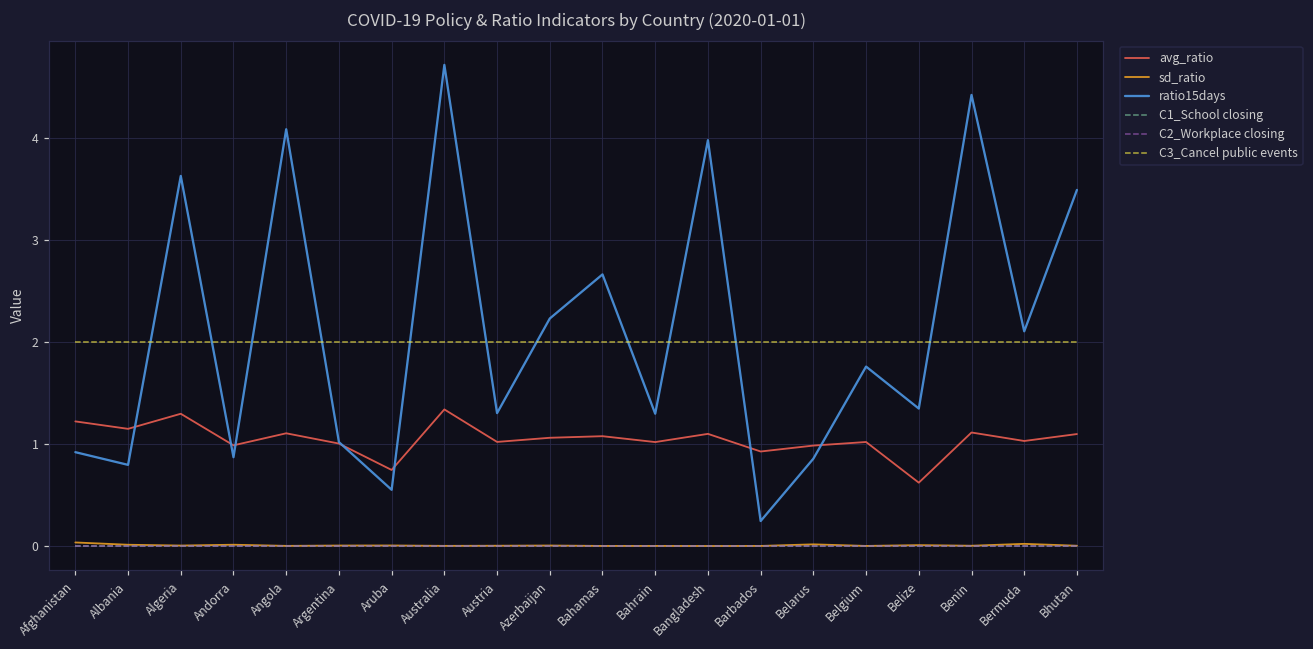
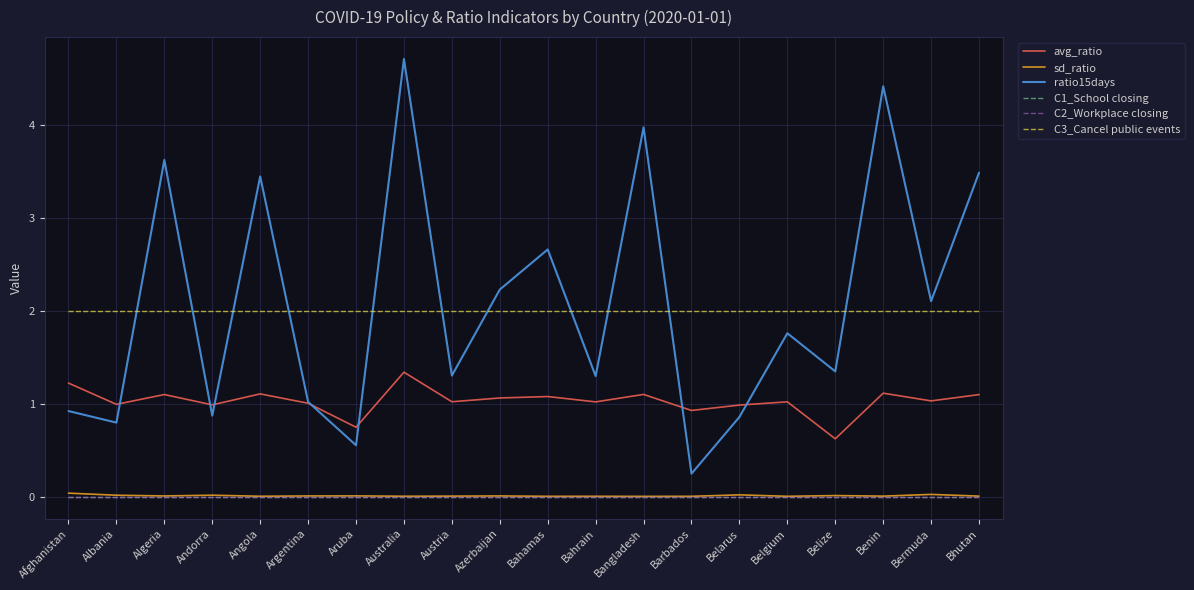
  {
    "avg_ratio": {
      "Afghanistan": 1.2,
-     "Albania": 1.2,
-     "Algeria": 1.3,
+     "Albania": 1.0,
+     "Algeria": 1.1,
      "Andorra": 1.0,
      "Angola": 1.1,
      "Aruba": 0.7,
      "Australia": 1.3,
      "Austria": 1.0,
      "Azerbaijan": 1.1,
      "Bahamas": 1.1,
      "Bahrain": 1.0,
      "Bangladesh": 1.1,
      "Barbados": 0.9,
      "Belarus": 1.0,
      "Belgium": 1.0,
      "Belize": 0.6,
      "Benin": 1.1,
      "Bermuda": 1.0,
      "Bhutan": 1.1
    },
    "sd_ratio": {
      "Afghanistan": 0.0
    },
    "ratio15days": {
      "Afghanistan": 0.9,
      "Albania": 0.8,
      "Algeria": 3.6,
      "Andorra": 0.9,
-     "Angola": 4.1,
+     "Angola": 3.5,
      "Aruba": 0.6,
      "Australia": 4.7,
      "Austria": 1.3,
      "Azerbaijan": 2.2,
      "Bahamas": 2.7,
      "Bahrain": 1.3,
      "Bangladesh": 4.0,
      "Barbados": 0.2,
      "Belarus": 0.9,
      "Belgium": 1.8,
      "Belize": 1.3,
      "Benin": 4.4,
      "Bermuda": 2.1,
      "Bhutan": 3.5
    },
    "C2_Workplace closing": {
      "Afghanistan": 0.0
    },
    "C3_Cancel public events": {
      "Afghanistan": 2.0,
      "Albania": 2.0,
      "Algeria": 2.0,
      "Andorra": 2.0,
      "Angola": 2.0,
      "Argentina": 2.0,
      "Aruba": 2.0,
      "Australia": 2.0,
      "Austria": 2.0,
      "Azerbaijan": 2.0,
      "Bahamas": 2.0,
      "Bahrain": 2.0,
      "Bangladesh": 2.0,
      "Barbados": 2.0,
      "Belarus": 2.0,
      "Belgium": 2.0,
      "Belize": 2.0,
      "Benin": 2.0,
      "Bermuda": 2.0,
      "Bhutan": 2.0
    }
  }
